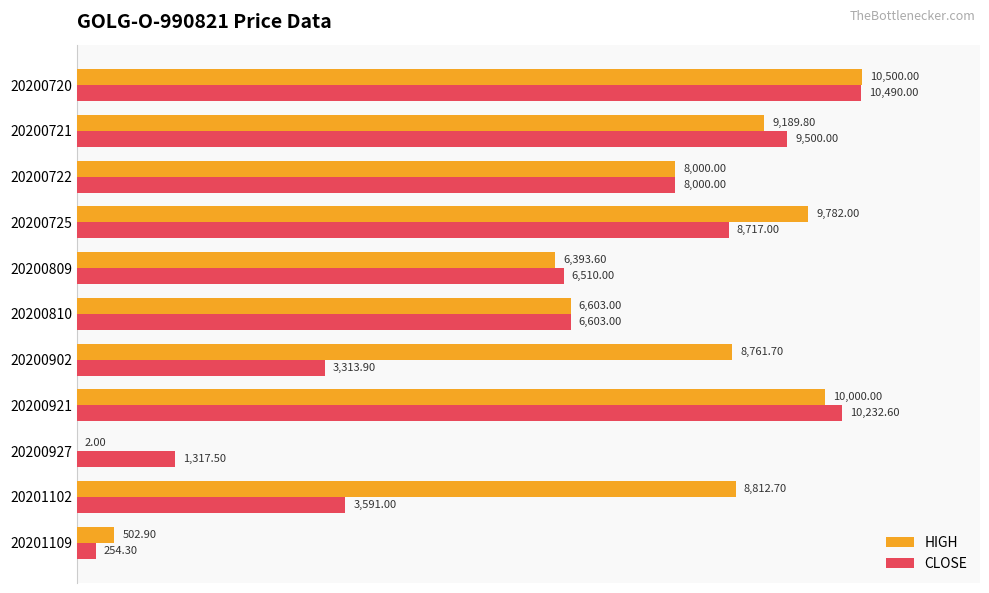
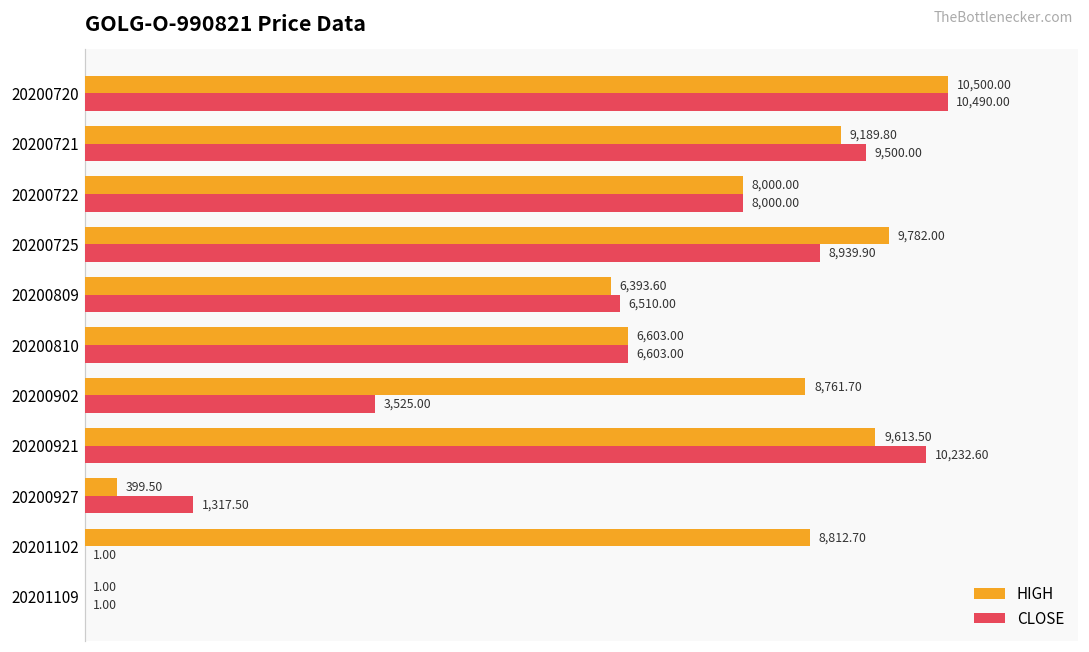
  {
    "HIGH": {
      "20200720": "10,500.00",
      "20200721": "9,189.80",
      "20200722": "8,000.00",
      "20200725": "9,782.00",
      "20200809": "6,393.60",
      "20200810": "6,603.00",
      "20200902": "8,761.70",
-     "20200921": "10,000.00",
-     "20200927": "2.00",
+     "20200921": "9,613.50",
+     "20200927": "399.50",
      "20201102": "8,812.70",
-     "20201109": "502.90"
+     "20201109": "1.00"
    },
    "CLOSE": {
      "20200720": "10,490.00",
      "20200721": "9,500.00",
      "20200722": "8,000.00",
-     "20200725": "8,717.00",
+     "20200725": "8,939.90",
      "20200809": "6,510.00",
      "20200810": "6,603.00",
-     "20200902": "3,313.90",
+     "20200902": "3,525.00",
      "20200921": "10,232.60",
      "20200927": "1,317.50",
-     "20201102": "3,591.00",
-     "20201109": "254.30"
+     "20201102": "1.00",
+     "20201109": "1.00"
    }
  }
